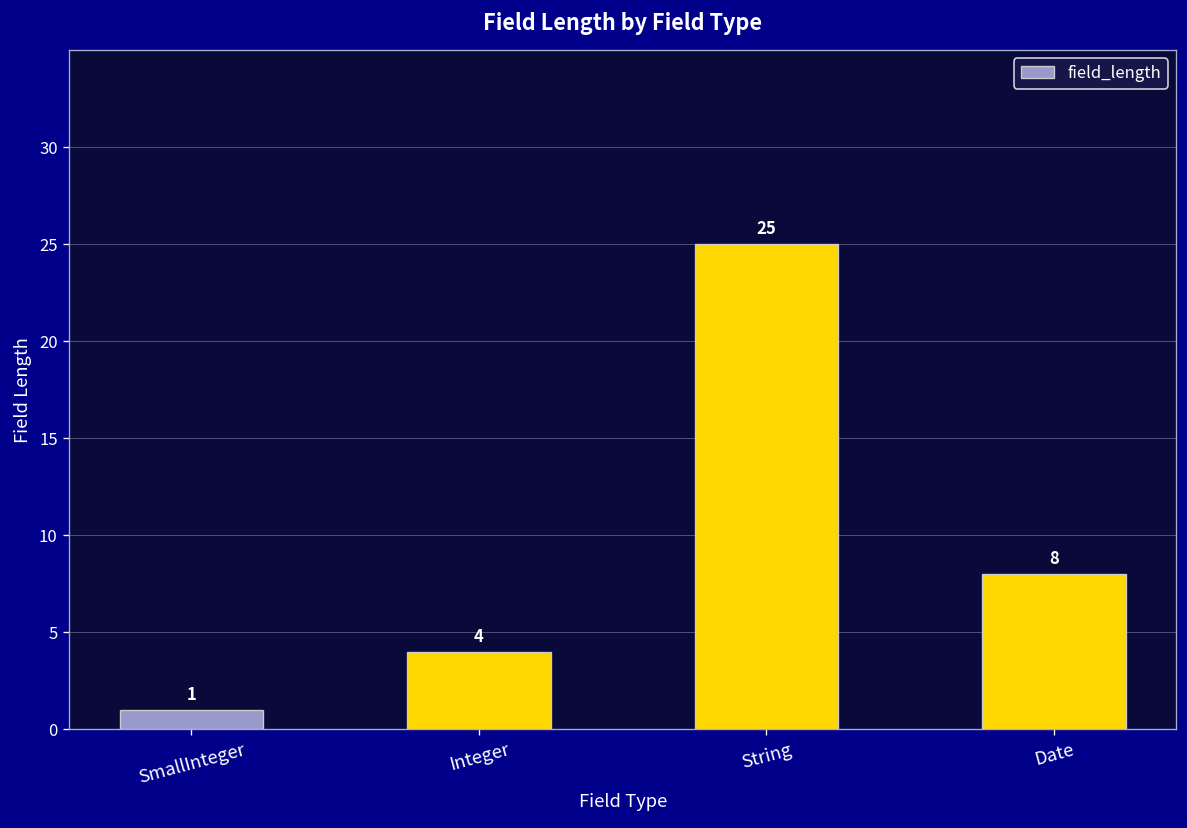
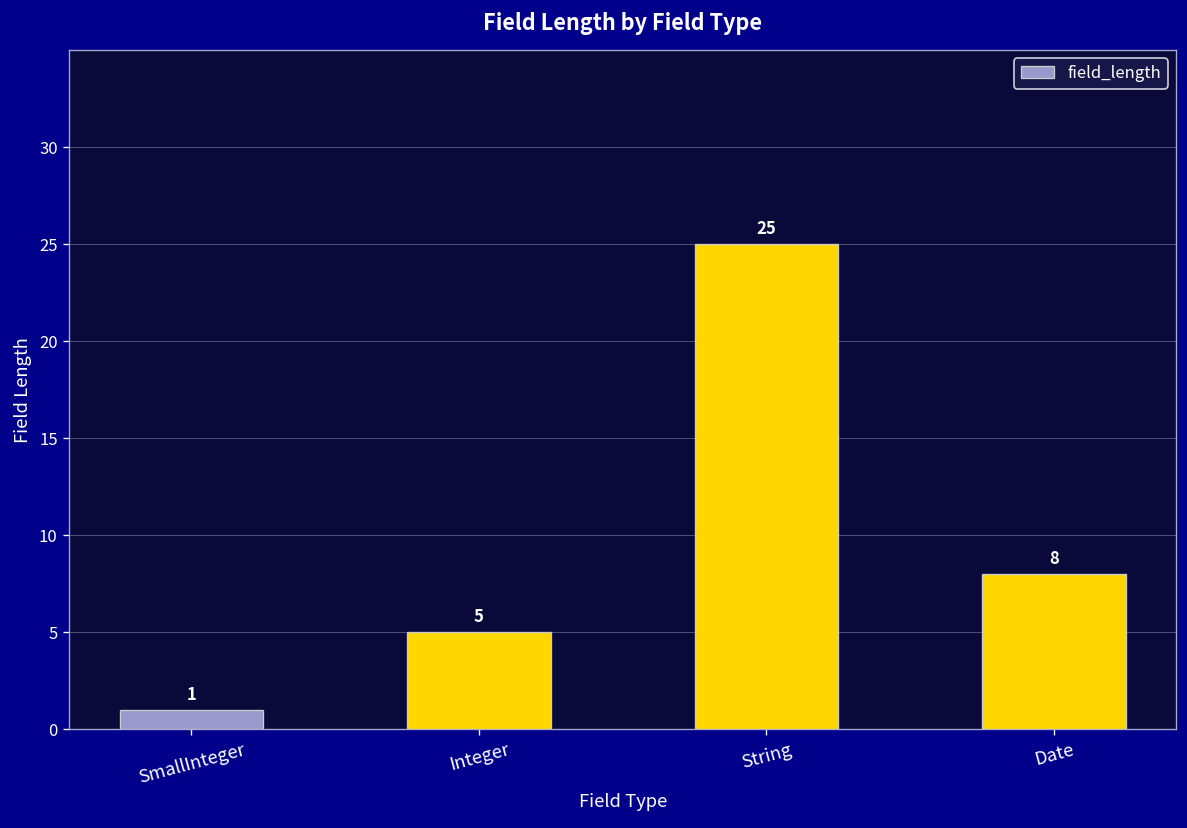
  {
    "SmallInteger": 1,
-   "Integer": 4,
+   "Integer": 5,
    "String": 25,
    "Date": 8
  }
